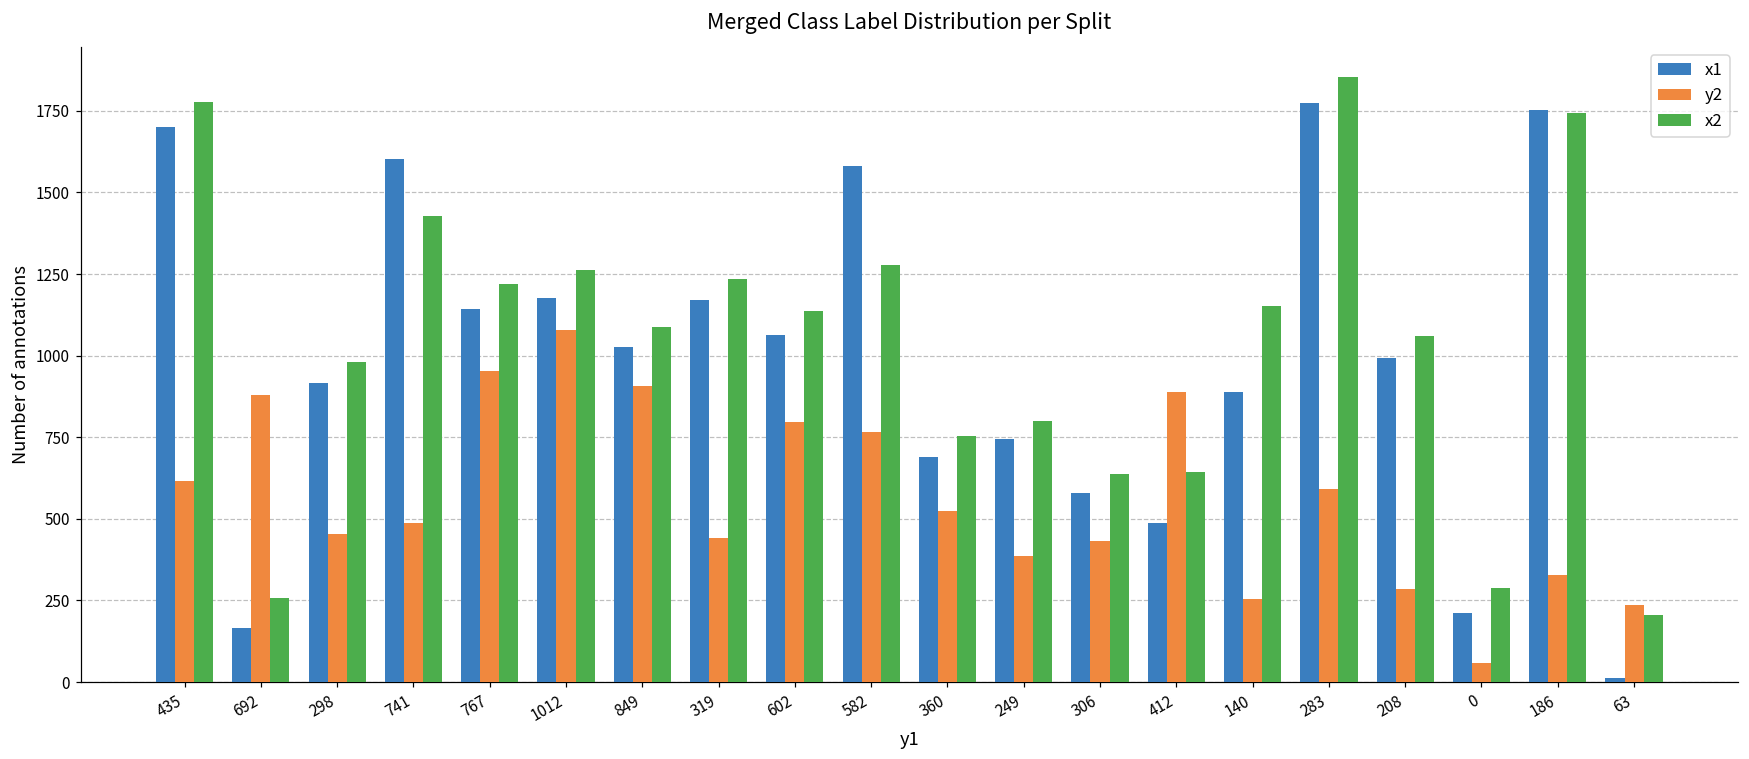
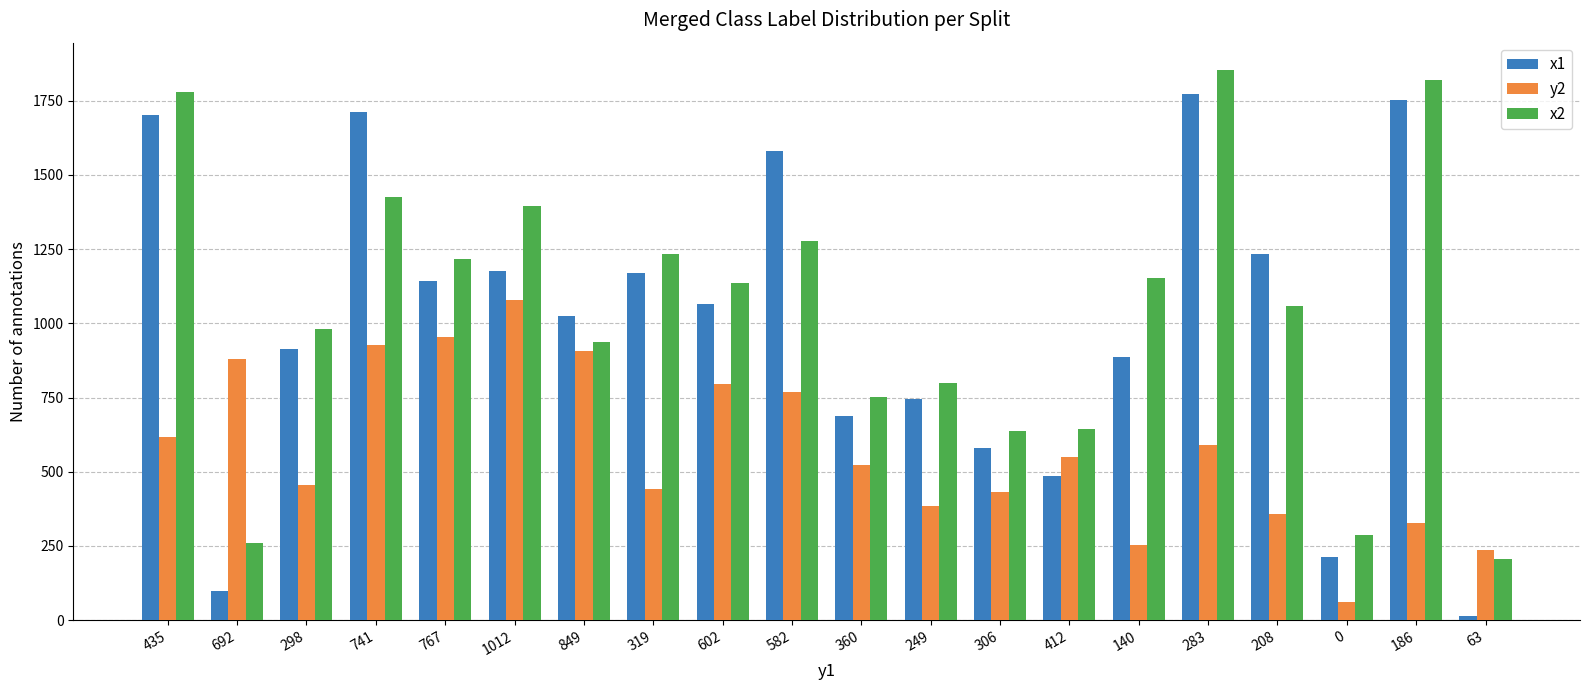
  {
    "x1": {
      "435": 1700,
-     "692": 170,
+     "692": 100,
      "298": 920,
-     "741": 1600,
+     "741": 1710,
      "767": 1140,
      "1012": 1180,
      "849": 1030,
      "319": 1170,
      "602": 1060,
      "582": 1580,
      "360": 690,
      "249": 750,
      "306": 580,
      "412": 490,
      "140": 890,
      "283": 1770,
-     "208": 990,
+     "208": 1230,
      "0": 210,
      "186": 1750,
      "63": 10
    },
    "y2": {
      "435": 620,
      "692": 880,
      "298": 450,
-     "741": 490,
+     "741": 930,
      "767": 950,
      "1012": 1080,
      "849": 910,
      "319": 440,
      "602": 800,
      "582": 770,
      "360": 520,
      "249": 390,
      "306": 430,
-     "412": 890,
+     "412": 550,
      "140": 250,
      "283": 590,
-     "208": 290,
+     "208": 360,
      "0": 60,
      "186": 330,
      "63": 240
    },
    "x2": {
      "435": 1780,
      "692": 260,
      "298": 980,
      "741": 1430,
      "767": 1220,
-     "1012": 1260,
-     "849": 1090,
+     "1012": 1400,
+     "849": 940,
      "319": 1240,
      "602": 1140,
      "582": 1280,
      "360": 750,
      "249": 800,
      "306": 640,
      "412": 640,
      "140": 1150,
      "283": 1850,
      "208": 1060,
      "0": 290,
-     "186": 1740,
+     "186": 1820,
      "63": 210
    }
  }
